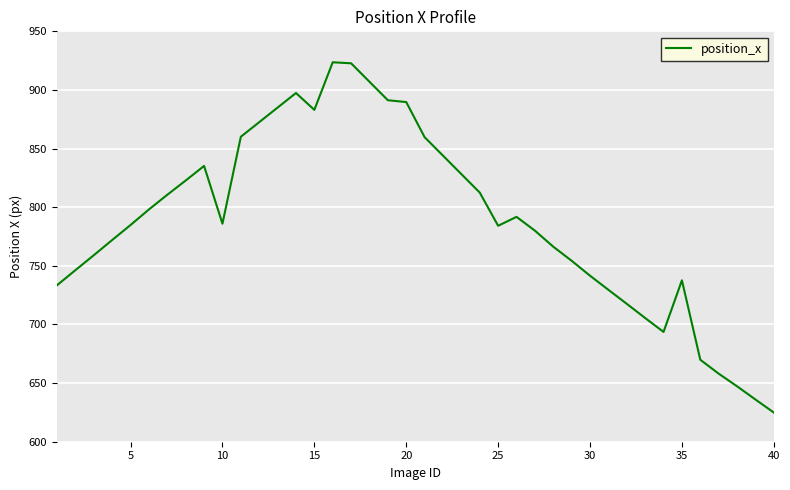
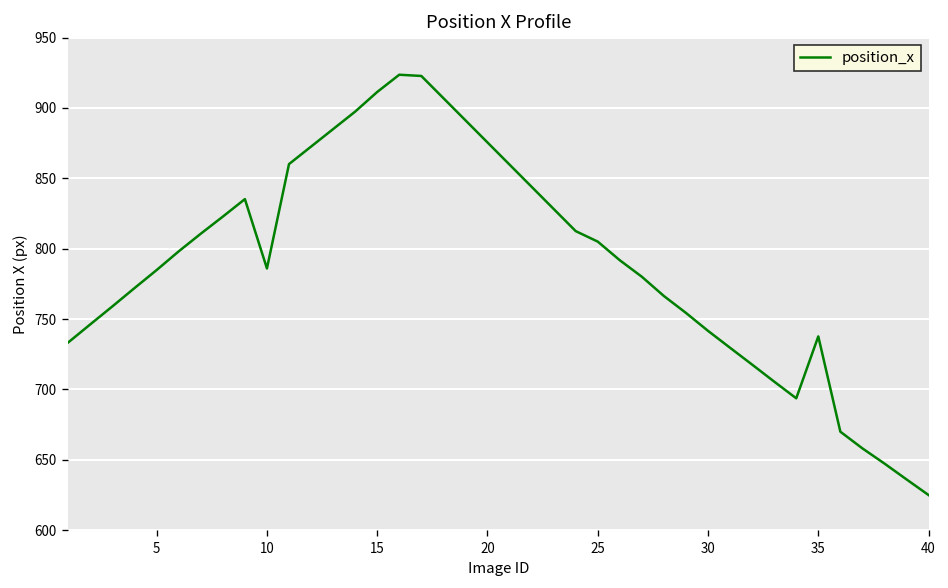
  {
    "5": 785,
    "10": 786,
-   "15": 883,
-   "20": 890,
-   "25": 784,
+   "15": 911,
+   "20": 875,
+   "25": 805,
    "30": 742,
    "35": 738,
    "40": 625
  }
